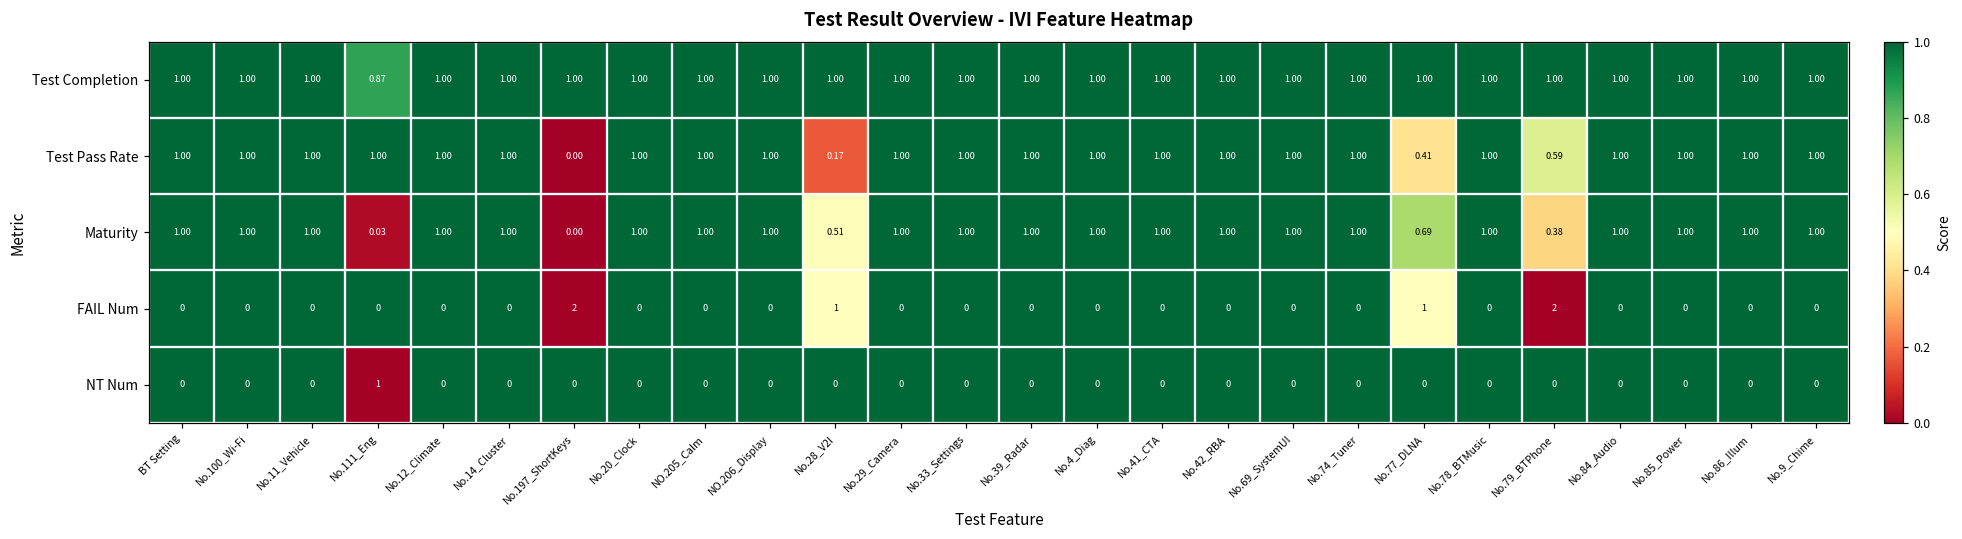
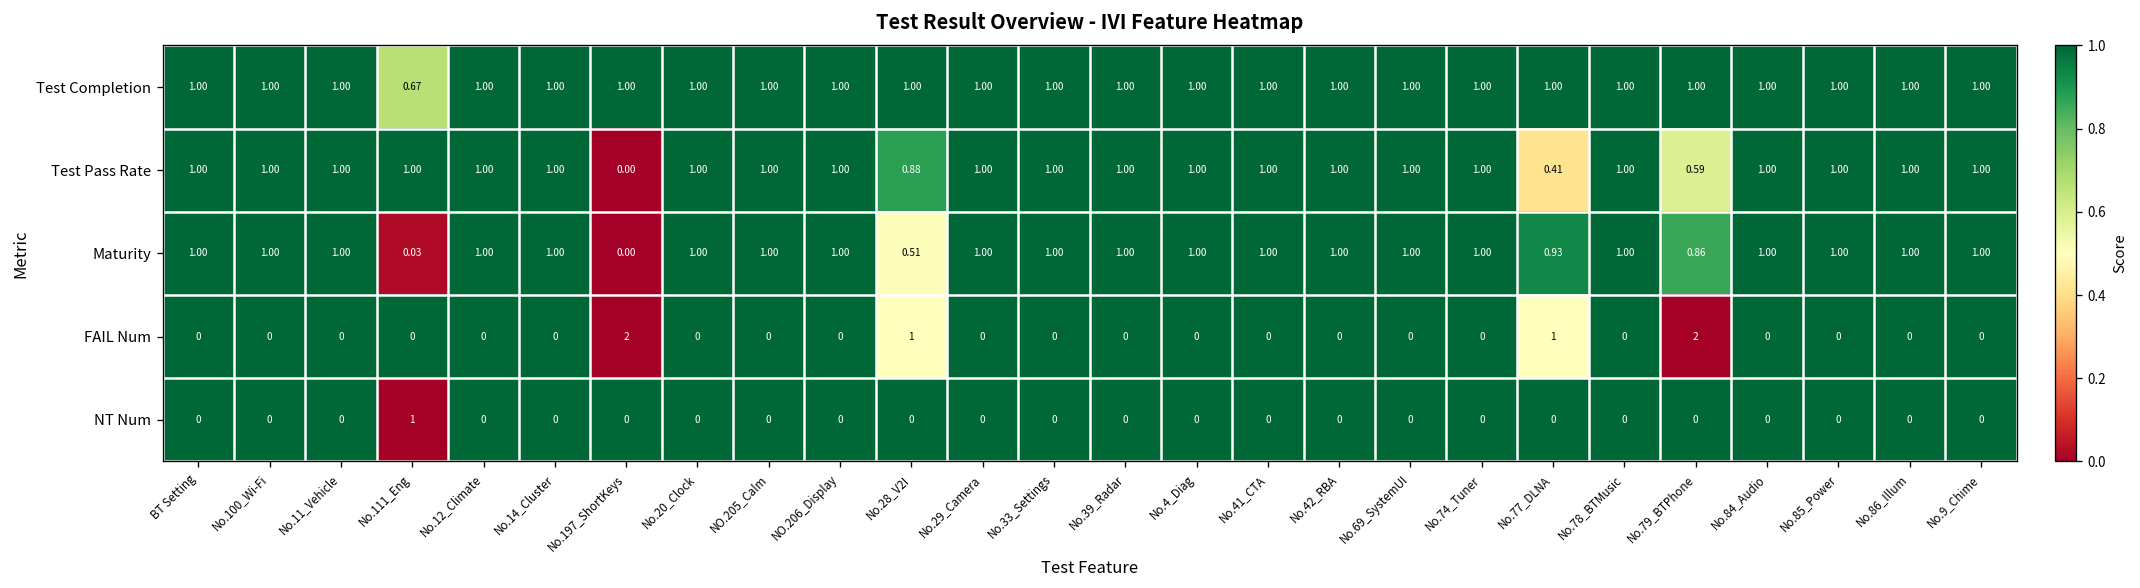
  {
    "Test Completion": {
      "BT Setting": 1.00,
      "No.100_Wi-Fi": 1.00,
      "No.11_Vehicle": 1.00,
-     "No.111_Eng": 0.87,
+     "No.111_Eng": 0.67,
      "No.12_Climate": 1.00,
      "No.14_Cluster": 1.00,
      "No.197_ShortKeys": 1.00,
      "No.20_Clock": 1.00,
      "NO.205_Calm": 1.00,
      "NO.206_Display": 1.00,
      "No.28_V2I": 1.00,
      "No.29_Camera": 1.00,
      "No.33_Settings": 1.00,
      "No.39_Radar": 1.00,
      "No.4_Diag": 1.00,
      "No.41_CTA": 1.00,
      "No.42_RBA": 1.00,
      "No.69_SystemUI": 1.00,
      "No.74_Tuner": 1.00,
      "No.77_DLNA": 1.00,
      "No.78_BTMusic": 1.00,
      "No.79_BTPhone": 1.00,
      "No.84_Audio": 1.00,
      "No.85_Power": 1.00,
      "No.86_Illum": 1.00,
      "No.9_Chime": 1.00
    },
    "Test Pass Rate": {
      "BT Setting": 1.00,
      "No.100_Wi-Fi": 1.00,
      "No.11_Vehicle": 1.00,
      "No.111_Eng": 1.00,
      "No.12_Climate": 1.00,
      "No.14_Cluster": 1.00,
      "No.197_ShortKeys": 0.00,
      "No.20_Clock": 1.00,
      "NO.205_Calm": 1.00,
      "NO.206_Display": 1.00,
-     "No.28_V2I": 0.17,
+     "No.28_V2I": 0.88,
      "No.29_Camera": 1.00,
      "No.33_Settings": 1.00,
      "No.39_Radar": 1.00,
      "No.4_Diag": 1.00,
      "No.41_CTA": 1.00,
      "No.42_RBA": 1.00,
      "No.69_SystemUI": 1.00,
      "No.74_Tuner": 1.00,
      "No.77_DLNA": 0.41,
      "No.78_BTMusic": 1.00,
      "No.79_BTPhone": 0.59,
      "No.84_Audio": 1.00,
      "No.85_Power": 1.00,
      "No.86_Illum": 1.00,
      "No.9_Chime": 1.00
    },
    "Maturity": {
      "BT Setting": 1.00,
      "No.100_Wi-Fi": 1.00,
      "No.11_Vehicle": 1.00,
      "No.111_Eng": 0.03,
      "No.12_Climate": 1.00,
      "No.14_Cluster": 1.00,
      "No.197_ShortKeys": 0.00,
      "No.20_Clock": 1.00,
      "NO.205_Calm": 1.00,
      "NO.206_Display": 1.00,
      "No.28_V2I": 0.51,
      "No.29_Camera": 1.00,
      "No.33_Settings": 1.00,
      "No.39_Radar": 1.00,
      "No.4_Diag": 1.00,
      "No.41_CTA": 1.00,
      "No.42_RBA": 1.00,
      "No.69_SystemUI": 1.00,
      "No.74_Tuner": 1.00,
-     "No.77_DLNA": 0.69,
+     "No.77_DLNA": 0.93,
      "No.78_BTMusic": 1.00,
-     "No.79_BTPhone": 0.38,
+     "No.79_BTPhone": 0.86,
      "No.84_Audio": 1.00,
      "No.85_Power": 1.00,
      "No.86_Illum": 1.00,
      "No.9_Chime": 1.00
    },
    "FAIL Num": {
      "BT Setting": 0,
      "No.100_Wi-Fi": 0,
      "No.11_Vehicle": 0,
      "No.111_Eng": 0,
      "No.12_Climate": 0,
      "No.14_Cluster": 0,
      "No.197_ShortKeys": 2,
      "No.20_Clock": 0,
      "NO.205_Calm": 0,
      "NO.206_Display": 0,
      "No.28_V2I": 1,
      "No.29_Camera": 0,
      "No.33_Settings": 0,
      "No.39_Radar": 0,
      "No.4_Diag": 0,
      "No.41_CTA": 0,
      "No.42_RBA": 0,
      "No.69_SystemUI": 0,
      "No.74_Tuner": 0,
      "No.77_DLNA": 1,
      "No.78_BTMusic": 0,
      "No.79_BTPhone": 2,
      "No.84_Audio": 0,
      "No.85_Power": 0,
      "No.86_Illum": 0,
      "No.9_Chime": 0
    },
    "NT Num": {
      "BT Setting": 0,
      "No.100_Wi-Fi": 0,
      "No.11_Vehicle": 0,
      "No.111_Eng": 1,
      "No.12_Climate": 0,
      "No.14_Cluster": 0,
      "No.197_ShortKeys": 0,
      "No.20_Clock": 0,
      "NO.205_Calm": 0,
      "NO.206_Display": 0,
      "No.28_V2I": 0,
      "No.29_Camera": 0,
      "No.33_Settings": 0,
      "No.39_Radar": 0,
      "No.4_Diag": 0,
      "No.41_CTA": 0,
      "No.42_RBA": 0,
      "No.69_SystemUI": 0,
      "No.74_Tuner": 0,
      "No.77_DLNA": 0,
      "No.78_BTMusic": 0,
      "No.79_BTPhone": 0,
      "No.84_Audio": 0,
      "No.85_Power": 0,
      "No.86_Illum": 0,
      "No.9_Chime": 0
    }
  }
